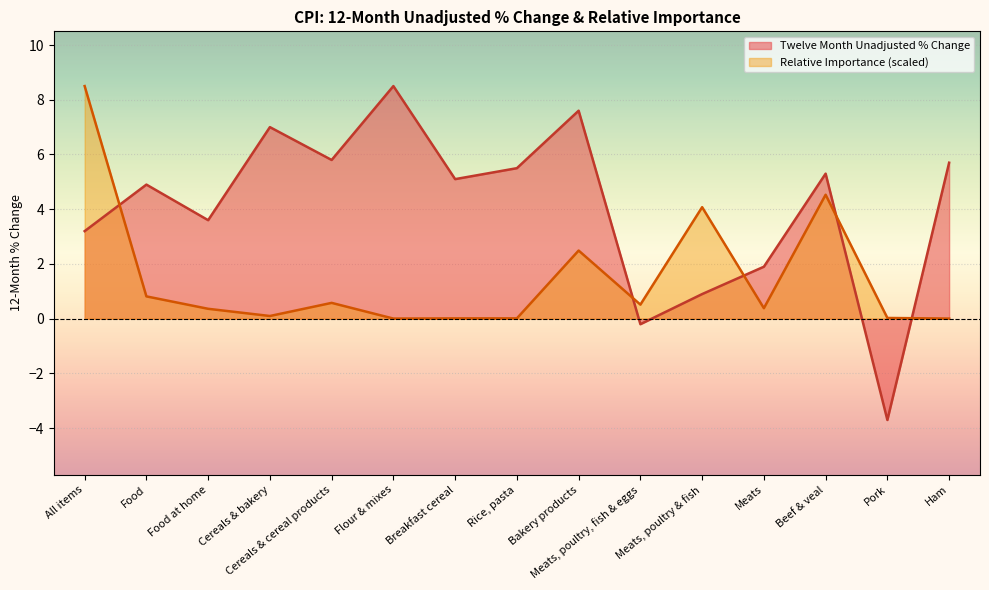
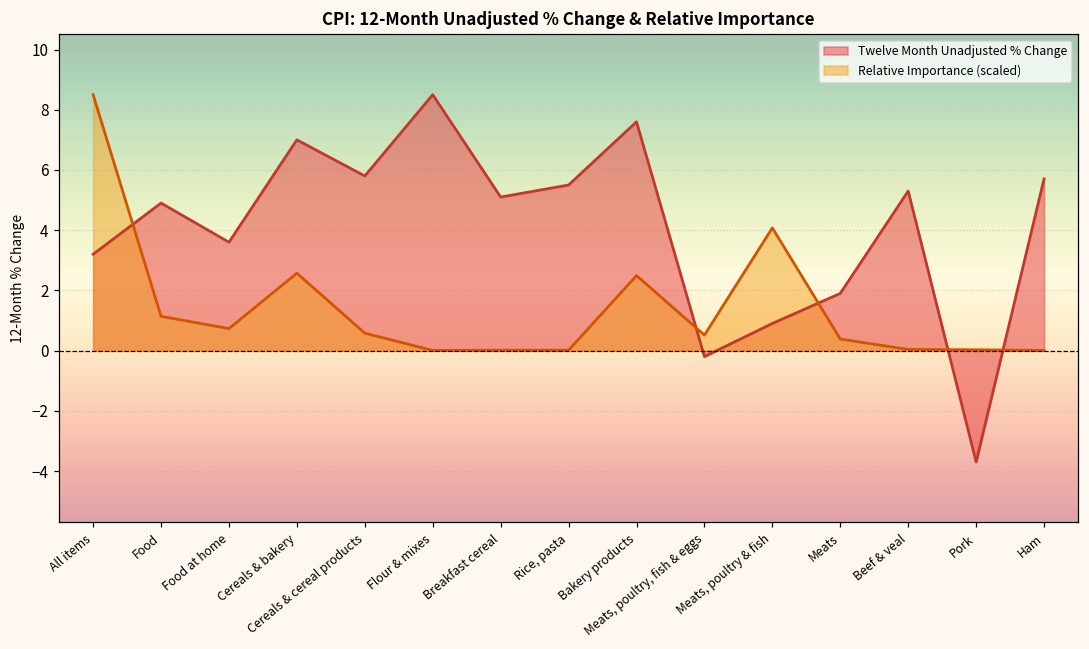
  {
    "Relative Importance (scaled)": {
      "All items": 8.5,
-     "Food": 0.8,
-     "Food at home": 0.4,
-     "Cereals & bakery": 0.1,
+     "Food": 1.1,
+     "Food at home": 0.7,
+     "Cereals & bakery": 2.6,
      "Cereals & cereal products": 0.6,
      "Flour & mixes": 0.0,
      "Breakfast cereal": 0.0,
      "Rice, pasta": 0.0,
      "Bakery products": 2.5,
      "Meats, poultry, fish & eggs": 0.5,
      "Meats, poultry & fish": 4.1,
      "Meats": 0.4,
-     "Beef & veal": 4.5,
+     "Beef & veal": 0.0,
      "Ham": 0.0
    }
  }
